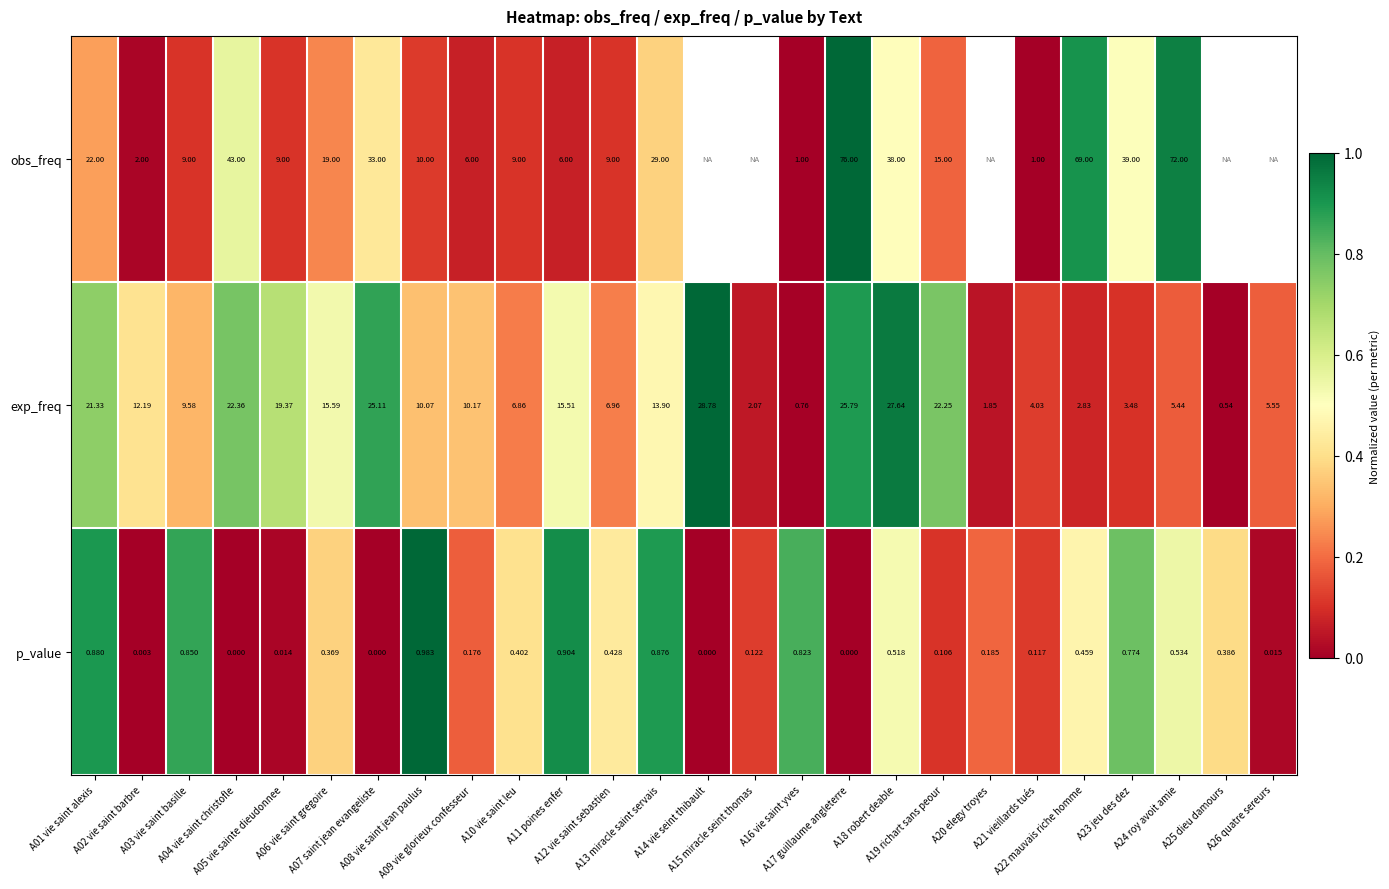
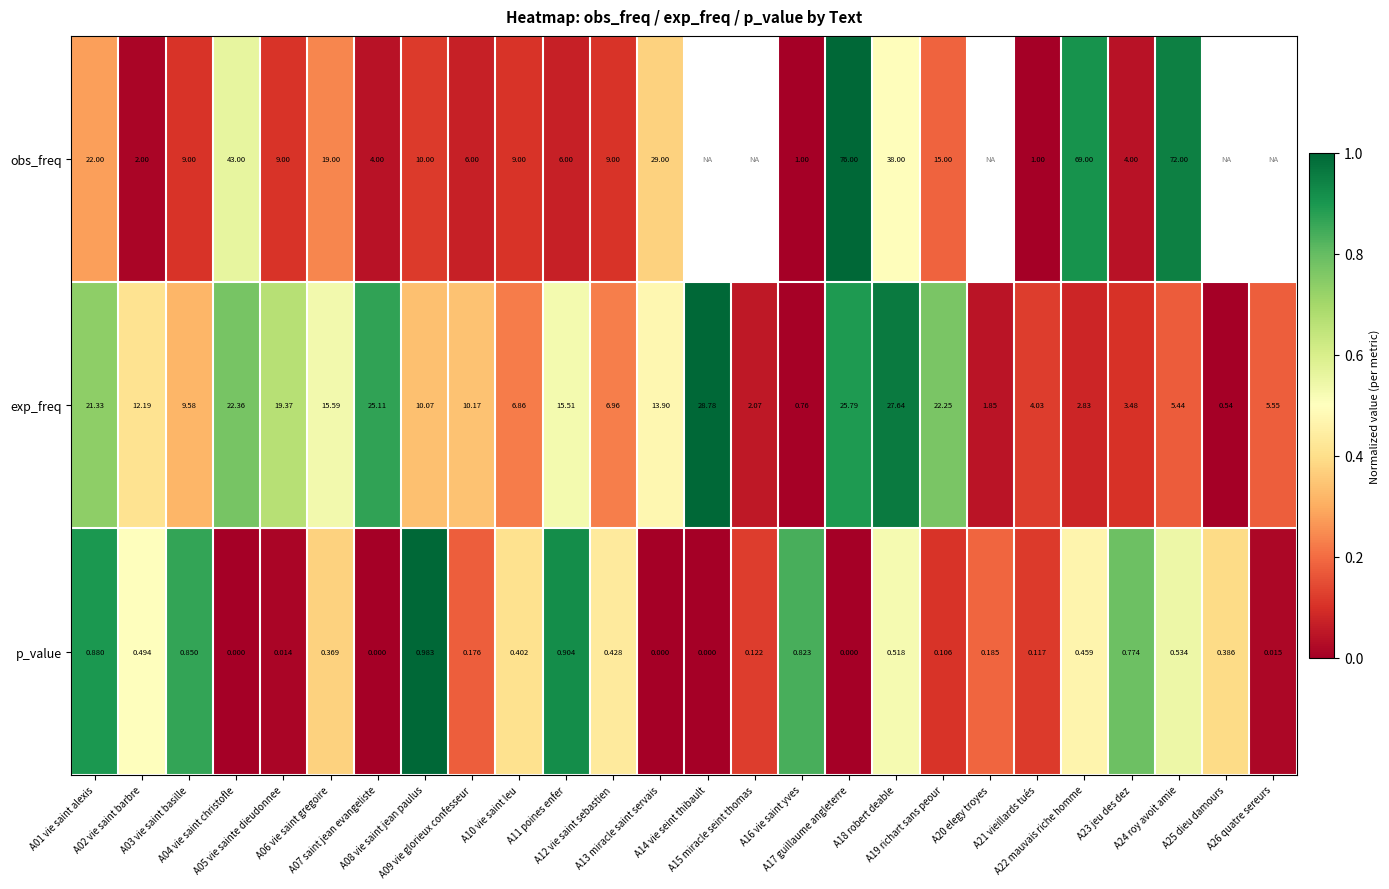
  {
    "obs_freq": {
      "A01 vie saint alexis": 22.00,
      "A02 vie saint barbre": 2.00,
      "A03 vie saint basille": 9.00,
      "A04 vie saint christofle": 43.00,
      "A05 vie sainte dieudonnee": 9.00,
      "A06 vie saint gregoire": 19.00,
-     "A07 saint jean evangeliste": 33.00,
+     "A07 saint jean evangeliste": 4.00,
      "A08 vie saint jean paulus": 10.00,
      "A09 vie glorieux confesseur": 6.00,
      "A10 vie saint leu": 9.00,
      "A11 poines enfer": 6.00,
      "A12 vie saint sebastien": 9.00,
      "A13 miracle saint servais": 29.00,
      "A16 vie saint yves": 1.00,
      "A17 guillaume angleterre": 76.00,
      "A18 robert deable": 38.00,
      "A19 richart sans peour": 15.00,
      "A21 vieillards tués": 1.00,
      "A22 mauvais riche homme": 69.00,
-     "A23 jeu des dez": 39.00,
+     "A23 jeu des dez": 4.00,
      "A24 roy avoit amie": 72.00
    },
    "exp_freq": {
      "A01 vie saint alexis": 21.33,
      "A02 vie saint barbre": 12.19,
      "A03 vie saint basille": 9.58,
      "A04 vie saint christofle": 22.36,
      "A05 vie sainte dieudonnee": 19.37,
      "A06 vie saint gregoire": 15.59,
      "A07 saint jean evangeliste": 25.11,
      "A08 vie saint jean paulus": 10.07,
      "A09 vie glorieux confesseur": 10.17,
      "A10 vie saint leu": 6.86,
      "A11 poines enfer": 15.51,
      "A12 vie saint sebastien": 6.96,
      "A13 miracle saint servais": 13.90,
      "A14 vie seint thibault": 28.78,
      "A15 miracle seint thomas": 2.07,
      "A16 vie saint yves": 0.76,
      "A17 guillaume angleterre": 25.79,
      "A18 robert deable": 27.64,
      "A19 richart sans peour": 22.25,
      "A20 elegy troyes": 1.85,
      "A21 vieillards tués": 4.03,
      "A22 mauvais riche homme": 2.83,
      "A23 jeu des dez": 3.48,
      "A24 roy avoit amie": 5.44,
      "A25 dieu damours": 0.54,
      "A26 quatre sereurs": 5.55
    },
    "p_value": {
      "A01 vie saint alexis": 0.880,
-     "A02 vie saint barbre": 0.003,
+     "A02 vie saint barbre": 0.494,
      "A03 vie saint basille": 0.850,
      "A04 vie saint christofle": 0.000,
      "A05 vie sainte dieudonnee": 0.014,
      "A06 vie saint gregoire": 0.369,
      "A07 saint jean evangeliste": 0.000,
      "A08 vie saint jean paulus": 0.983,
      "A09 vie glorieux confesseur": 0.176,
      "A10 vie saint leu": 0.402,
      "A11 poines enfer": 0.904,
      "A12 vie saint sebastien": 0.428,
-     "A13 miracle saint servais": 0.876,
+     "A13 miracle saint servais": 0.000,
      "A14 vie seint thibault": 0.000,
      "A15 miracle seint thomas": 0.122,
      "A16 vie saint yves": 0.823,
      "A17 guillaume angleterre": 0.000,
      "A18 robert deable": 0.518,
      "A19 richart sans peour": 0.106,
      "A20 elegy troyes": 0.185,
      "A21 vieillards tués": 0.117,
      "A22 mauvais riche homme": 0.459,
      "A23 jeu des dez": 0.774,
      "A24 roy avoit amie": 0.534,
      "A25 dieu damours": 0.386,
      "A26 quatre sereurs": 0.015
    }
  }
